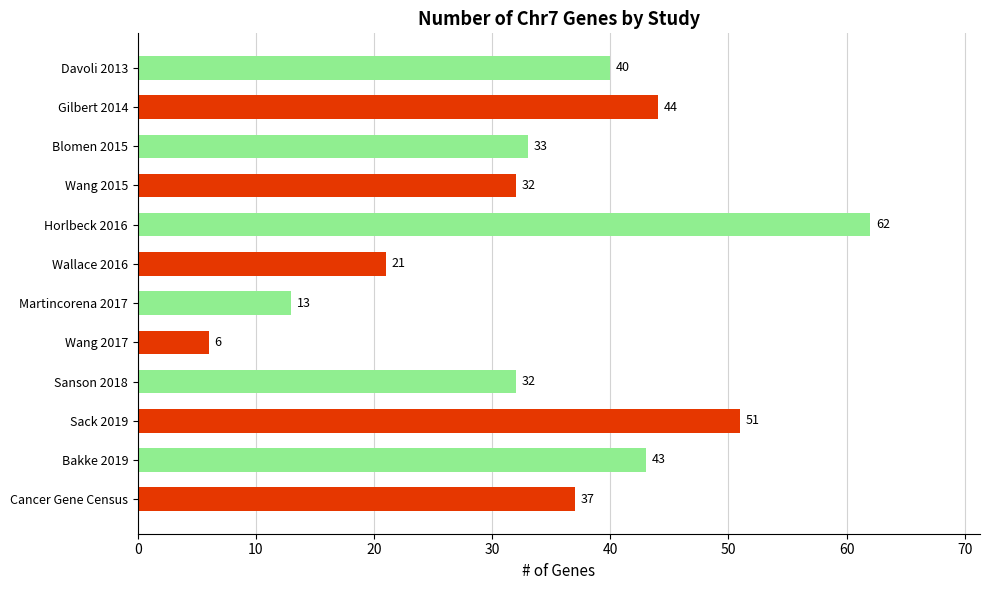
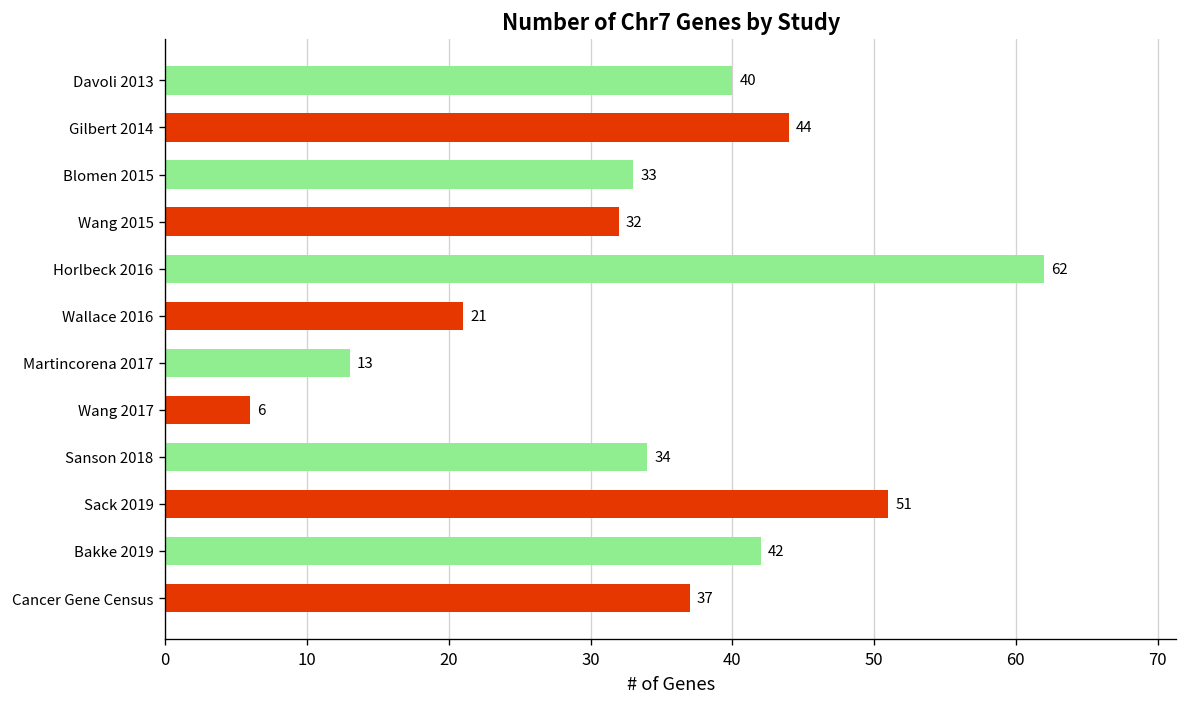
  {
    "Davoli 2013": 40,
    "Gilbert 2014": 44,
    "Blomen 2015": 33,
    "Wang 2015": 32,
    "Horlbeck 2016": 62,
    "Wallace 2016": 21,
    "Martincorena 2017": 13,
    "Wang 2017": 6,
-   "Sanson 2018": 32,
+   "Sanson 2018": 34,
    "Sack 2019": 51,
-   "Bakke 2019": 43,
+   "Bakke 2019": 42,
    "Cancer Gene Census": 37
  }
